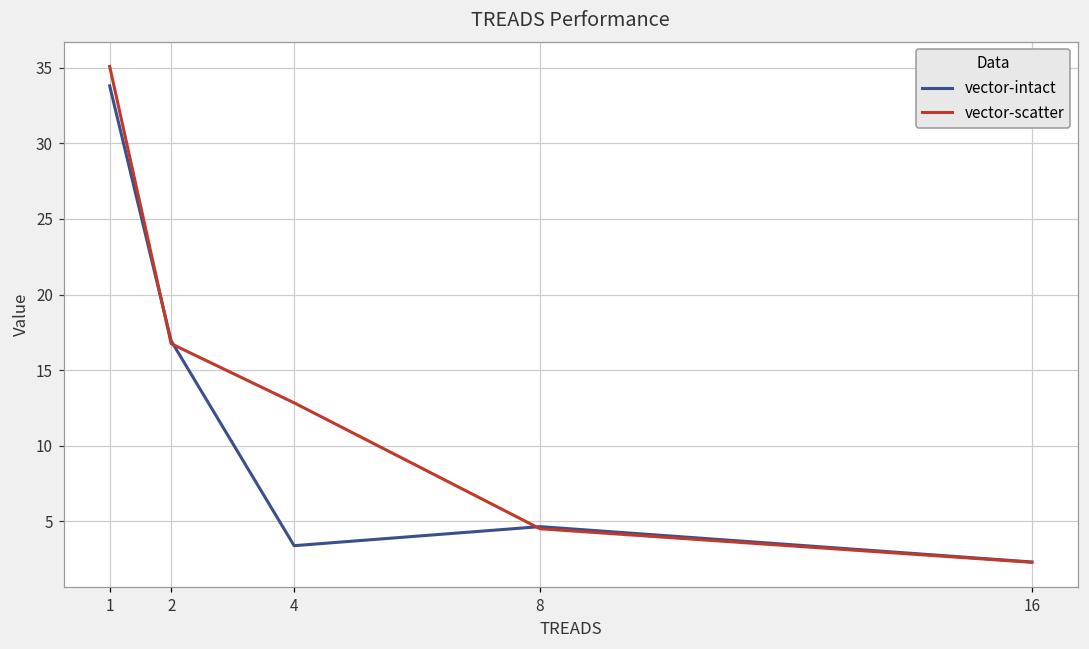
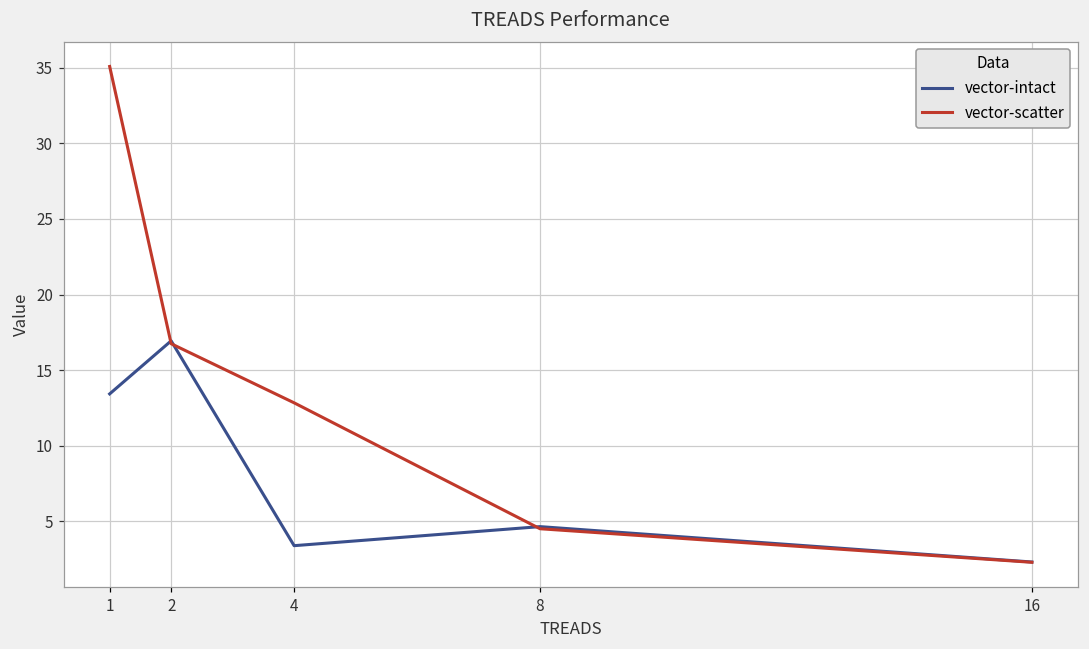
  {
    "vector-intact": {
-     "1": 33.8,
+     "1": 13.4,
      "2": 16.9,
      "4": 3.4
    },
    "vector-scatter": {
      "1": 35.1,
      "2": 16.8,
      "4": 12.8
    }
  }
